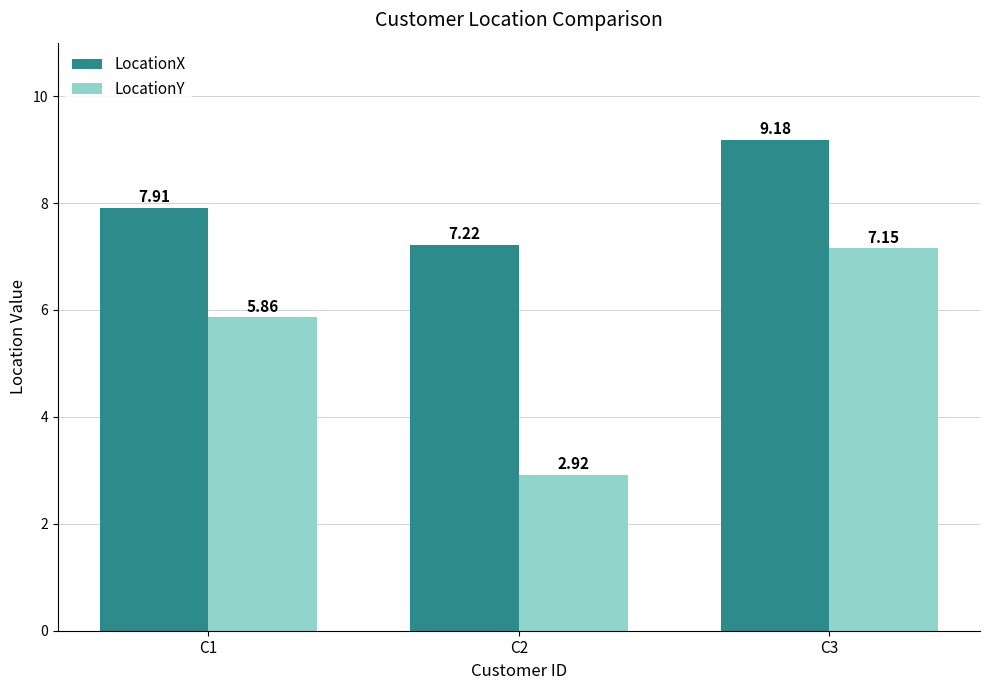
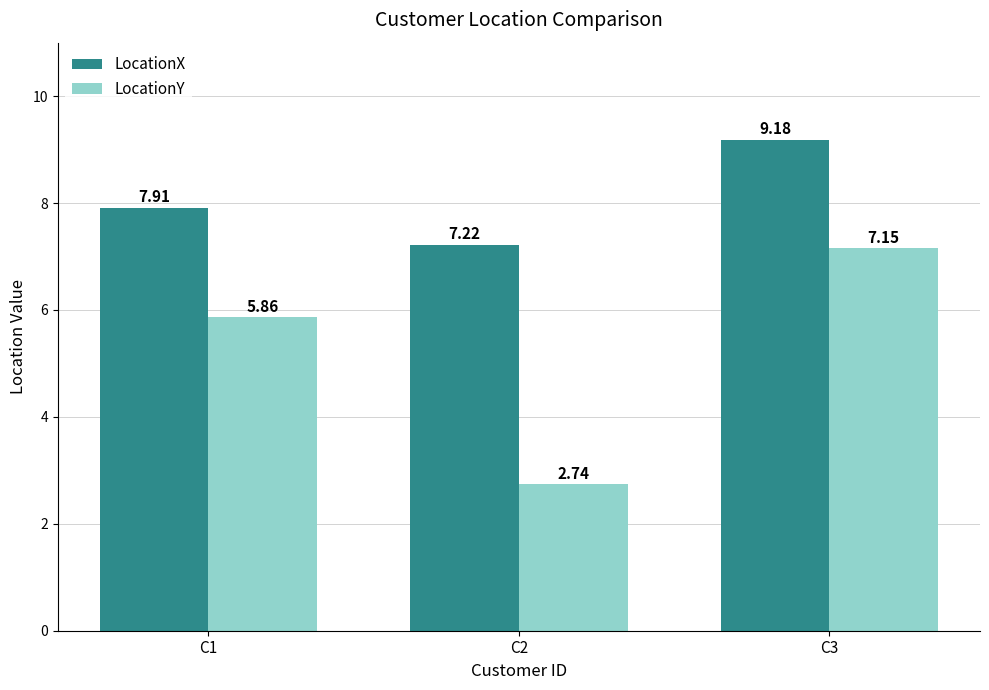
  {
    "LocationX": {
      "C1": 7.91,
      "C2": 7.22,
      "C3": 9.18
    },
    "LocationY": {
      "C1": 5.86,
-     "C2": 2.92,
+     "C2": 2.74,
      "C3": 7.15
    }
  }
